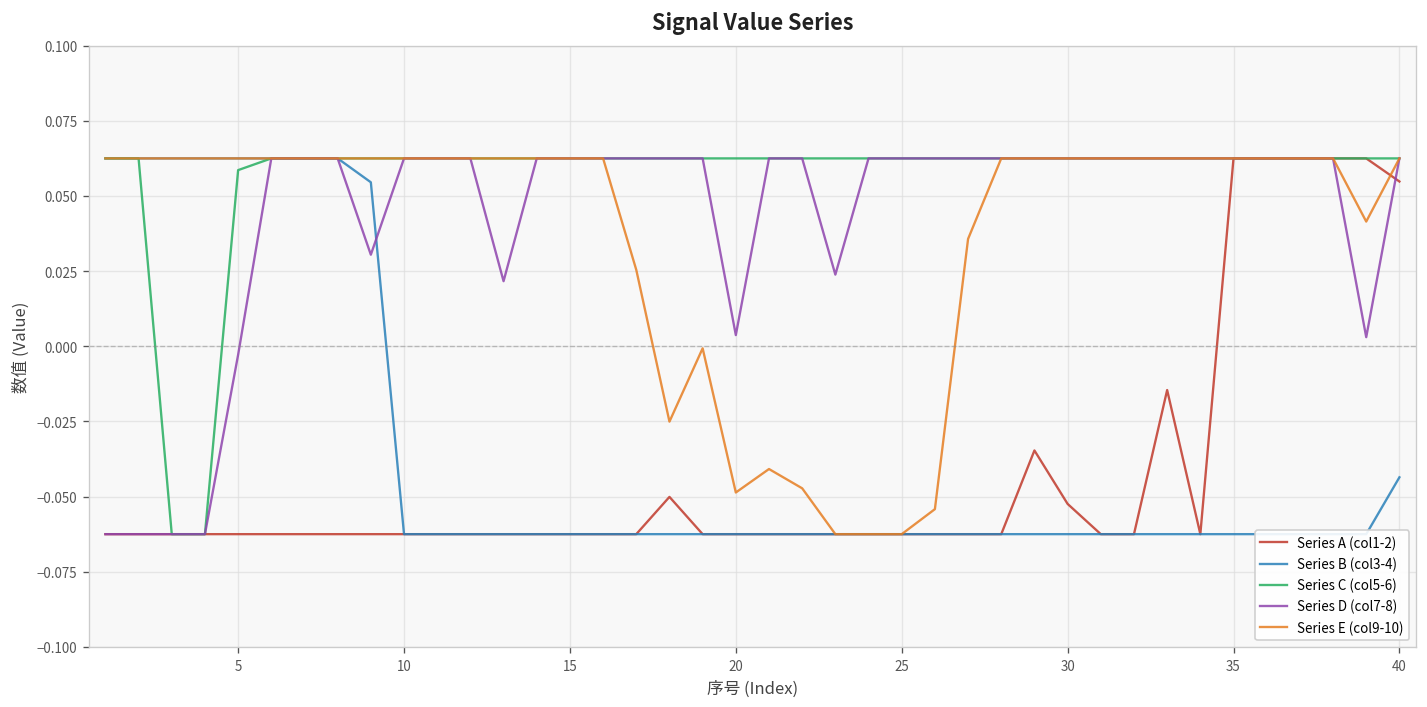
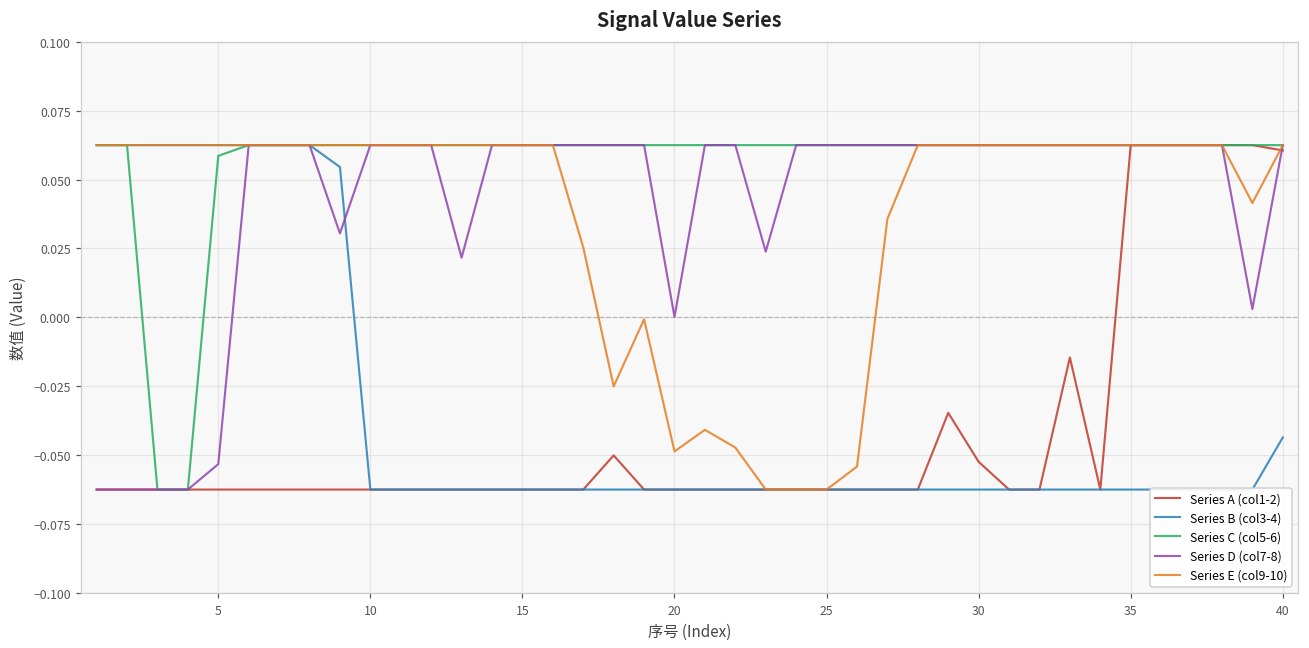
  {
    "Series A (col1-2)": {
      "5": -0.063,
      "30": -0.052,
-     "40": 0.055
+     "40": 0.061
    },
    "Series B (col3-4)": {
      "30": -0.063,
      "35": -0.063,
      "40": -0.044
    },
    "Series C (col5-6)": {
      "5": 0.059,
      "20": 0.063
    },
    "Series D (col7-8)": {
-     "5": -0.003,
-     "20": 0.004
+     "5": -0.053,
+     "20": 0.000
    },
    "Series E (col9-10)": {
      "20": -0.049
    }
  }
